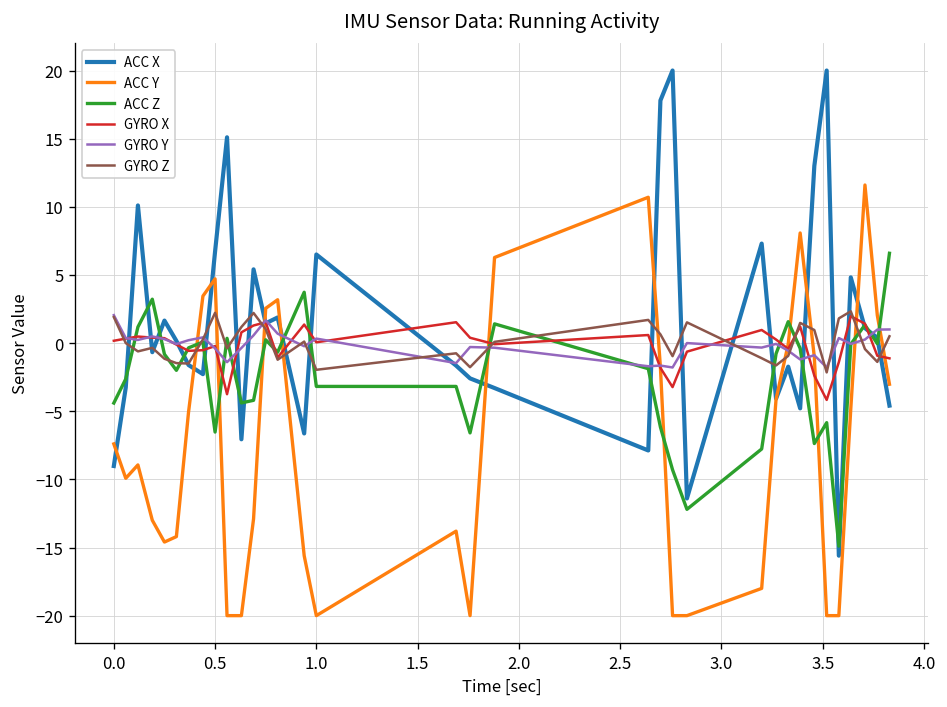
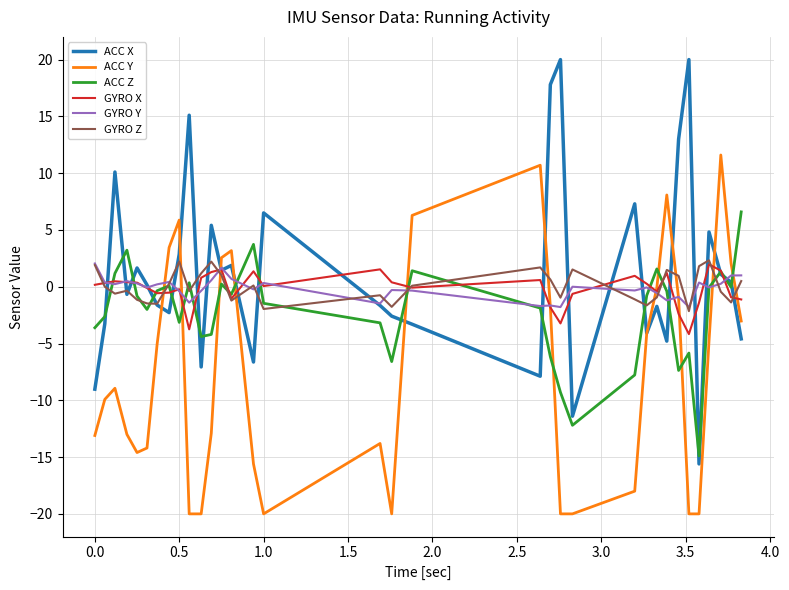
  {
    "ACC X": {
      "0.0": -9.0,
-     "0.5": 6.7,
+     "0.5": 2.9,
      "1.0": 6.5
    },
    "ACC Y": {
-     "0.0": -7.4,
-     "0.5": 4.7,
+     "0.0": -13.1,
+     "0.5": 5.9,
      "1.0": -20.0
    },
    "ACC Z": {
-     "0.0": -4.4,
-     "0.5": -6.5,
-     "1.0": -3.2
+     "0.0": -3.6,
+     "0.5": -3.1,
+     "1.0": -1.5
    },
    "GYRO X": {
      "0.0": 0.2,
      "1.0": 0.1
    },
    "GYRO Y": {
      "1.0": 0.3
    },
    "GYRO Z": {
      "0.5": 2.2,
      "1.0": -2.0
    }
  }
